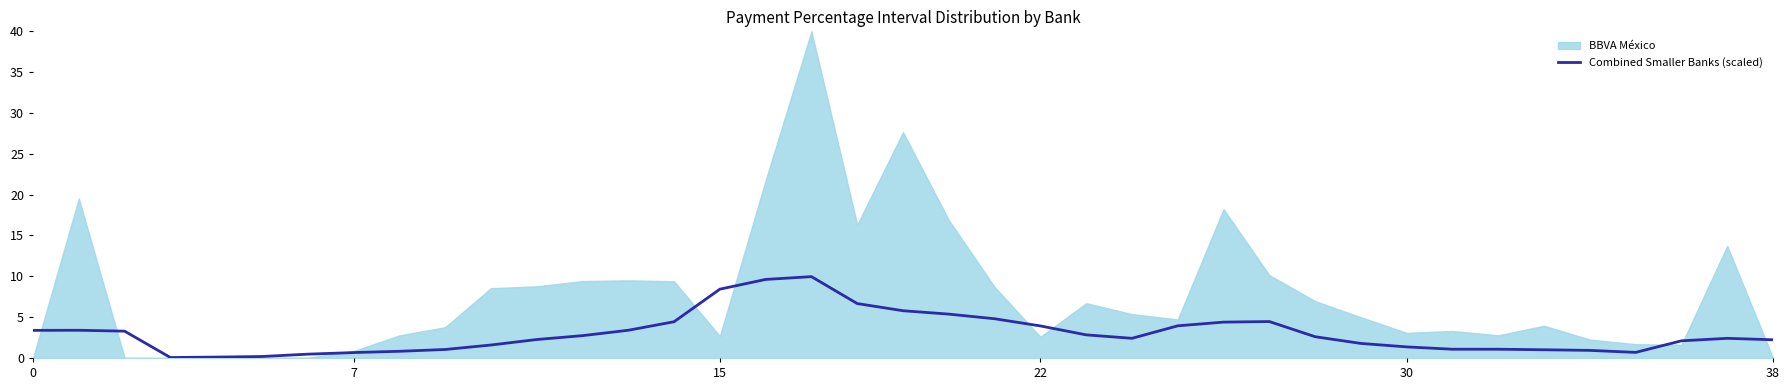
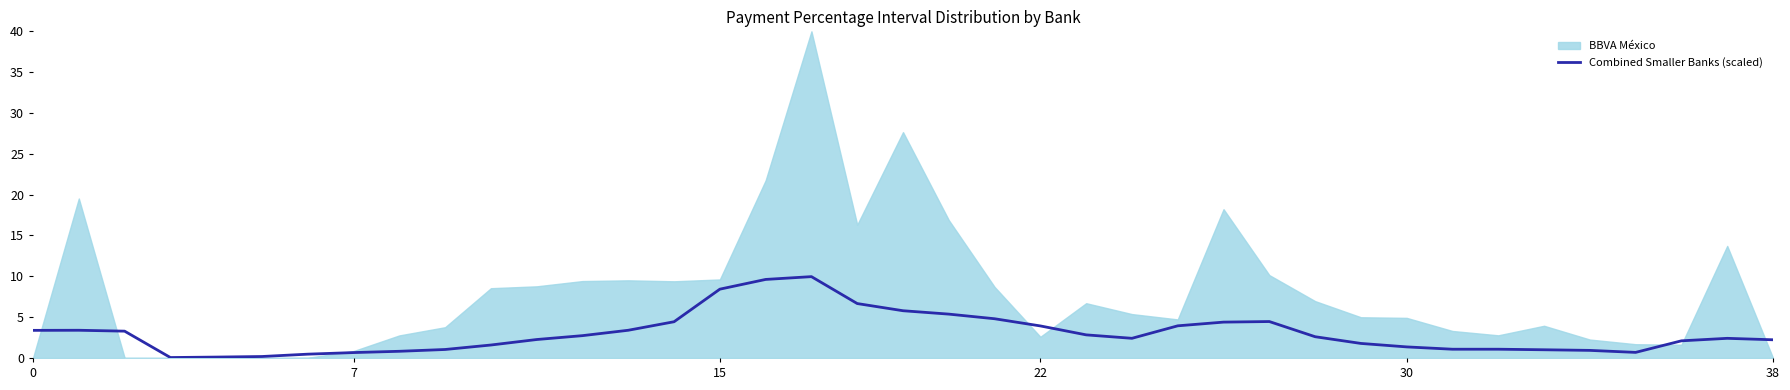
  {
    "BBVA México": {
-     "15": 3,
+     "15": 10,
      "22": 3,
-     "30": 3
+     "30": 5
    },
    "Combined Smaller Banks (scaled)": {
      "15": 8,
      "22": 4,
      "30": 1,
      "38": 2
    }
  }
